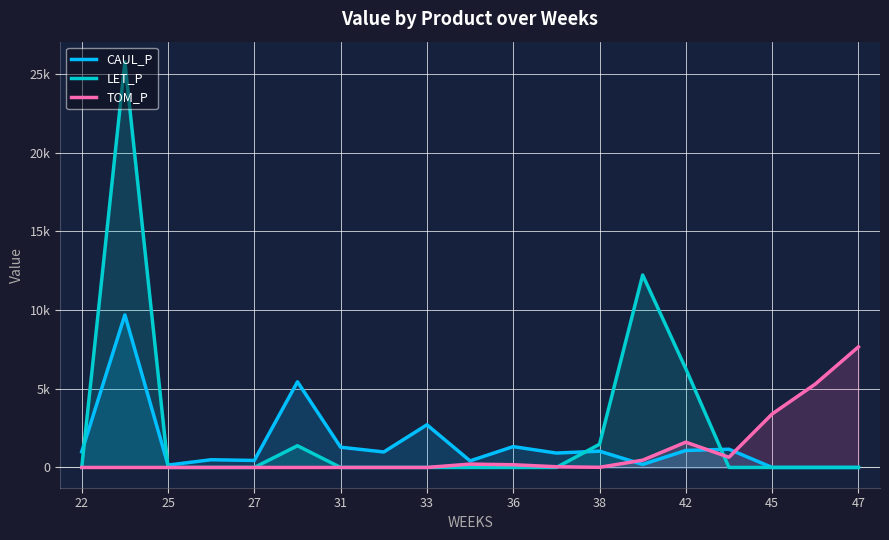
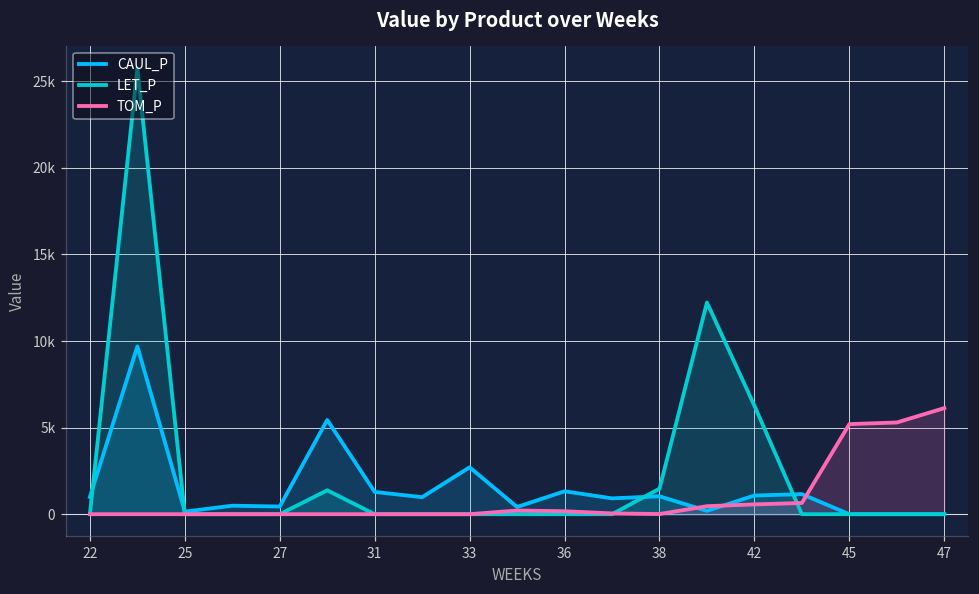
  {
    "TOM_P": {
      "36": 200,
      "38": 0,
-     "42": 1600,
-     "45": 3400,
-     "47": 7700
+     "42": 600,
+     "45": 5200,
+     "47": 6100
    }
  }
